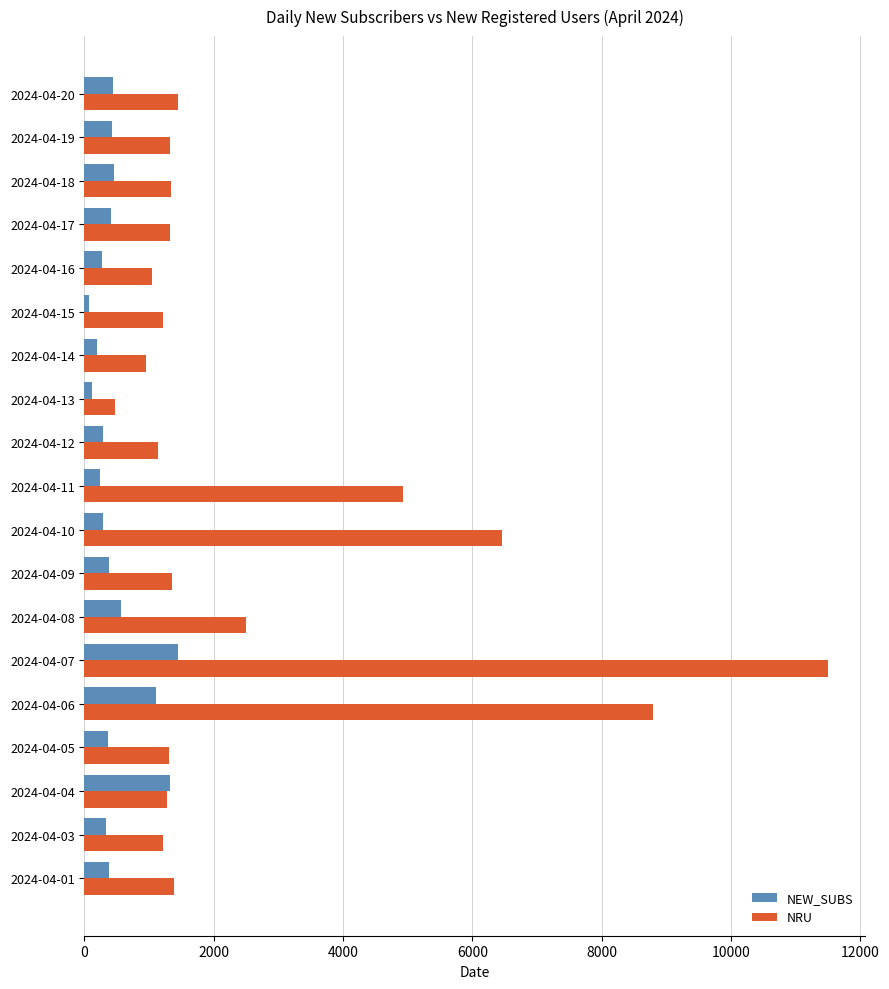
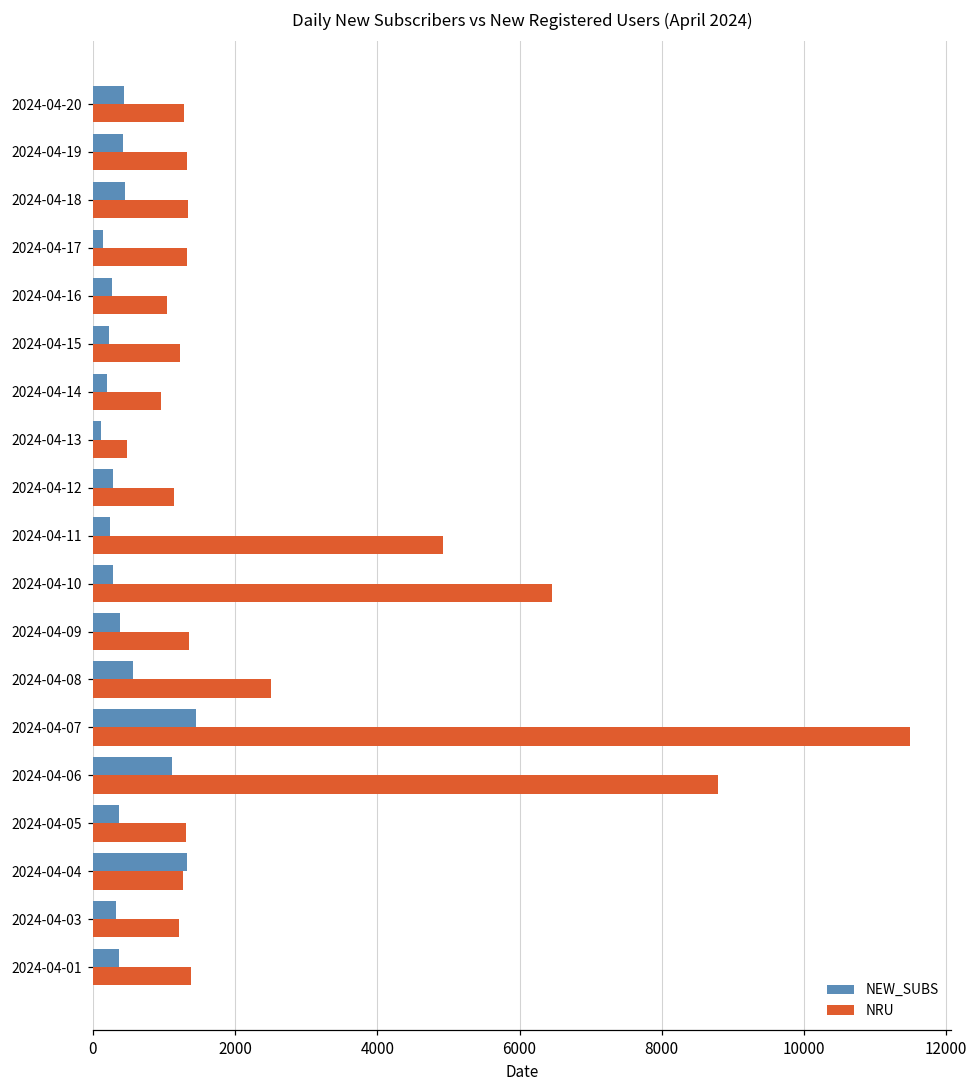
  {
    "NEW_SUBS": {
      "2024-04-20": 400,
      "2024-04-19": 400,
      "2024-04-18": 500,
-     "2024-04-17": 400,
+     "2024-04-17": 100,
      "2024-04-16": 300,
-     "2024-04-15": 100,
+     "2024-04-15": 200,
      "2024-04-14": 200,
      "2024-04-13": 100,
      "2024-04-12": 300,
      "2024-04-11": 200,
      "2024-04-10": 300,
      "2024-04-09": 400,
      "2024-04-08": 600,
      "2024-04-07": 1500,
      "2024-04-06": 1100,
      "2024-04-05": 400,
      "2024-04-04": 1300,
      "2024-04-03": 300,
      "2024-04-01": 400
    },
    "NRU": {
-     "2024-04-20": 1400,
+     "2024-04-20": 1300,
      "2024-04-19": 1300,
      "2024-04-18": 1300,
      "2024-04-17": 1300,
      "2024-04-16": 1000,
      "2024-04-15": 1200,
      "2024-04-14": 1000,
      "2024-04-13": 500,
      "2024-04-12": 1100,
      "2024-04-11": 4900,
      "2024-04-10": 6500,
      "2024-04-09": 1400,
      "2024-04-08": 2500,
      "2024-04-07": 11500,
      "2024-04-06": 8800,
      "2024-04-05": 1300,
      "2024-04-04": 1300,
      "2024-04-03": 1200,
      "2024-04-01": 1400
    }
  }
